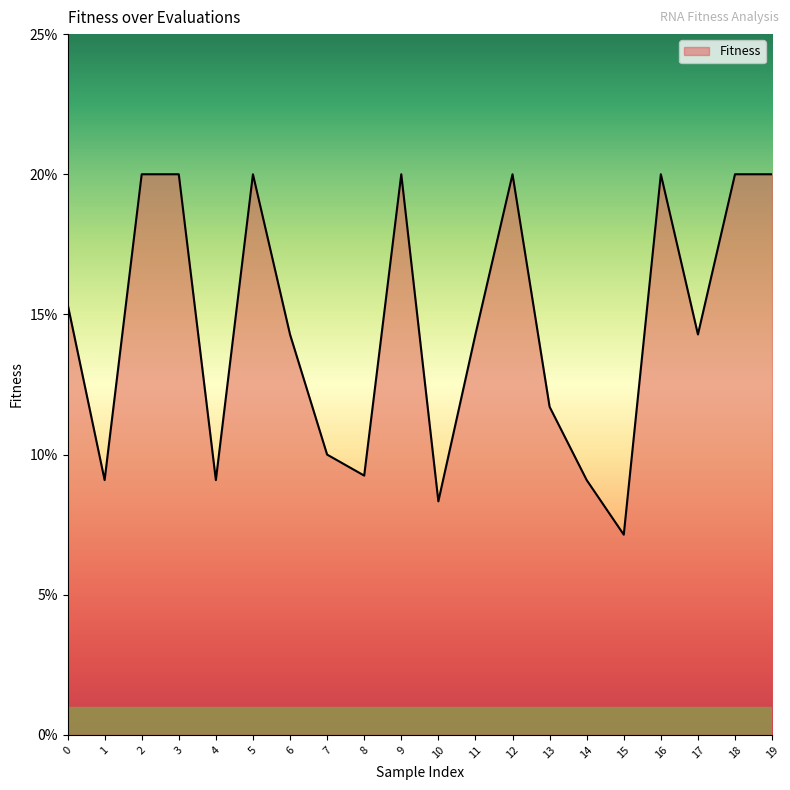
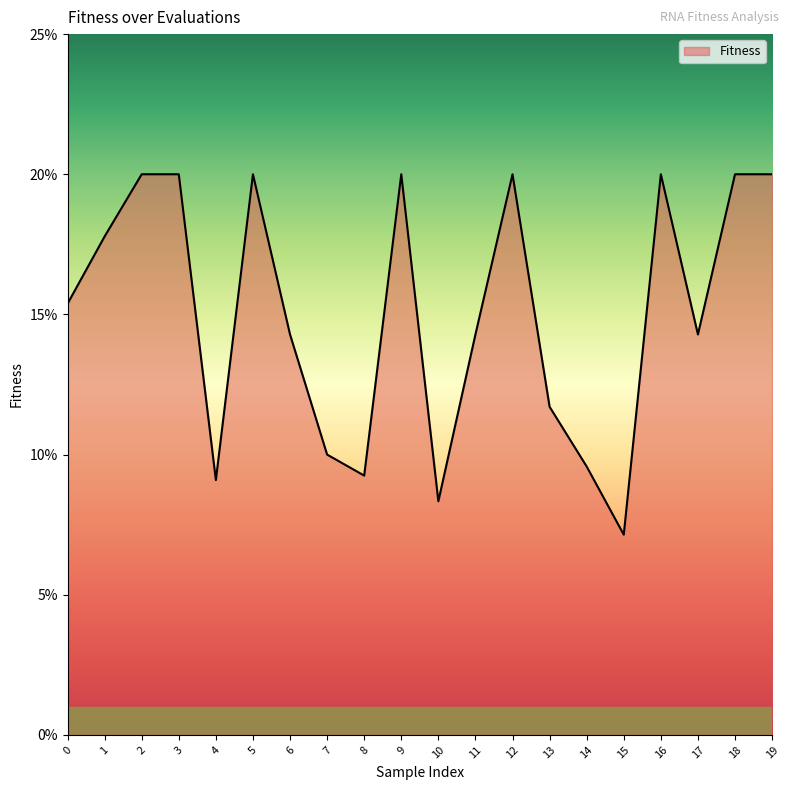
  {
    "0": "15.4%",
-   "1": "9.1%",
+   "1": "17.8%",
    "2": "20.0%",
    "3": "20.0%",
    "4": "9.1%",
    "5": "20.0%",
    "6": "14.3%",
    "7": "10.0%",
    "8": "9.3%",
    "9": "20.0%",
    "10": "8.3%",
    "11": "14.3%",
    "12": "20.0%",
    "13": "11.7%",
-   "14": "9.1%",
+   "14": "9.6%",
    "15": "7.1%",
    "16": "20.0%",
    "17": "14.3%",
    "18": "20.0%",
    "19": "20.0%"
  }
